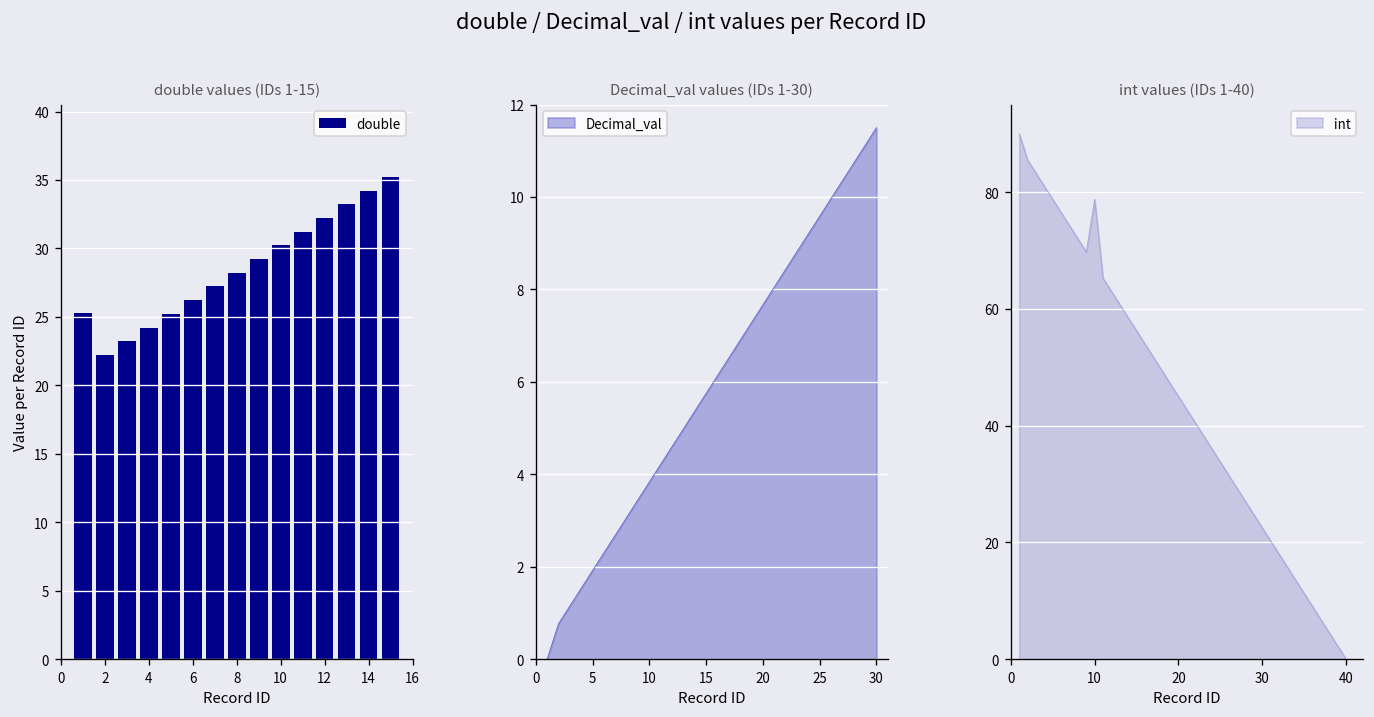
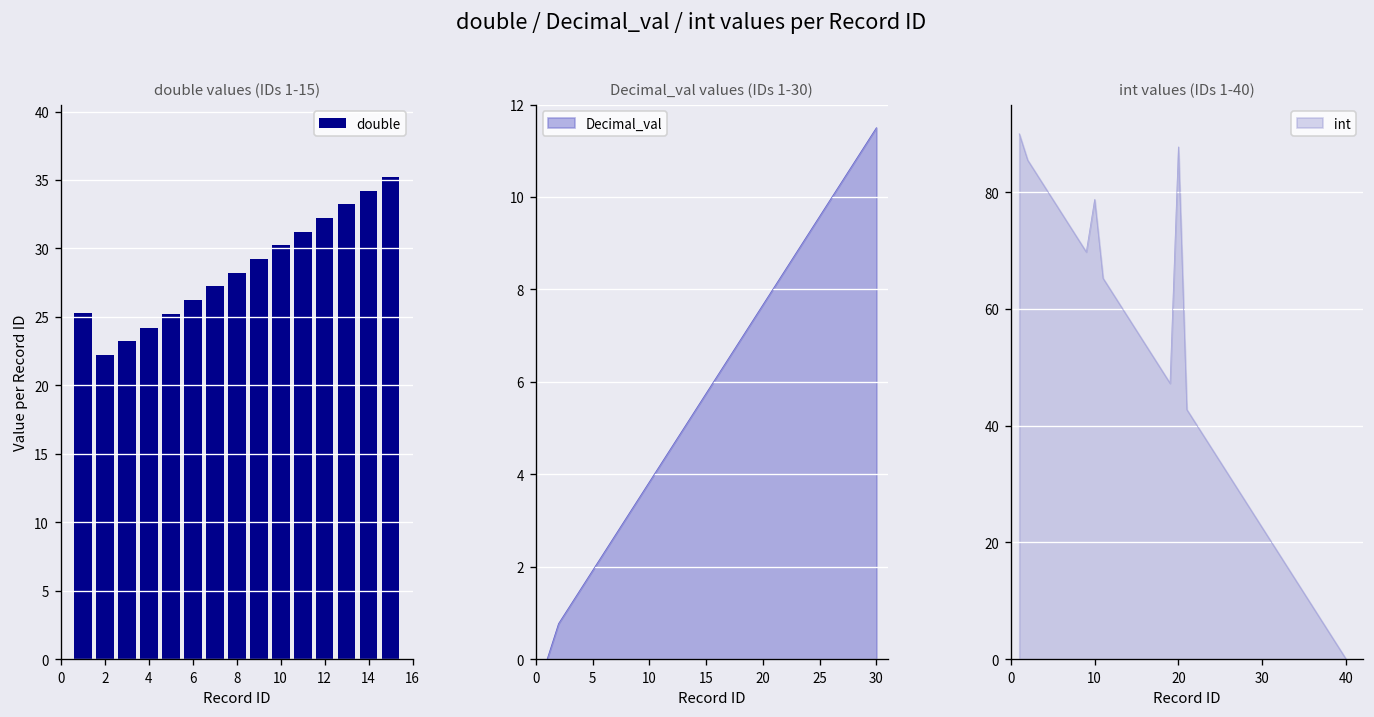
  {
    "double values (IDs 1-15)": {
      "2": 22.2,
      "4": 24.2,
      "6": 26.2,
      "8": 28.2,
      "10": 30.2,
      "12": 32.2,
      "14": 34.2
    },
    "Decimal_val values (IDs 1-30)": {
      "5": 1.9,
      "10": 3.8,
      "15": 5.8,
      "20": 7.7,
      "25": 9.6,
      "30": 11.5
    },
    "int values (IDs 1-40)": {
      "10": 79,
-     "20": 45,
+     "20": 88,
      "30": 23,
      "40": 0
    }
  }
